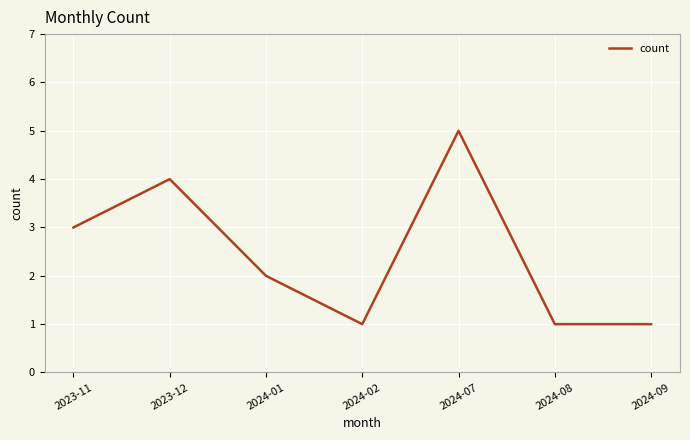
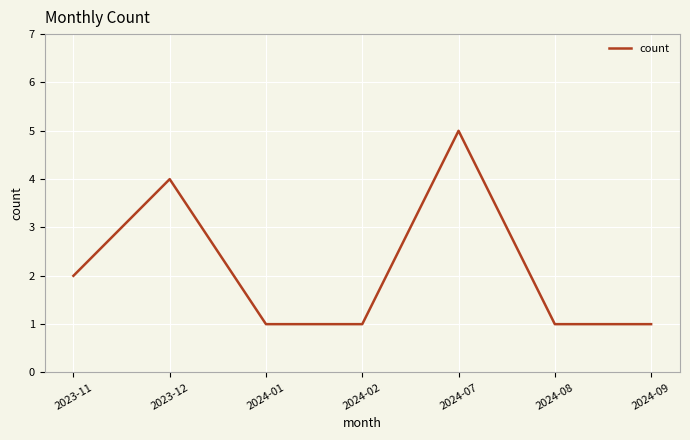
  {
-   "2023-11": 3,
+   "2023-11": 2,
    "2023-12": 4,
-   "2024-01": 2,
+   "2024-01": 1,
    "2024-02": 1,
    "2024-07": 5,
    "2024-08": 1,
    "2024-09": 1
  }
